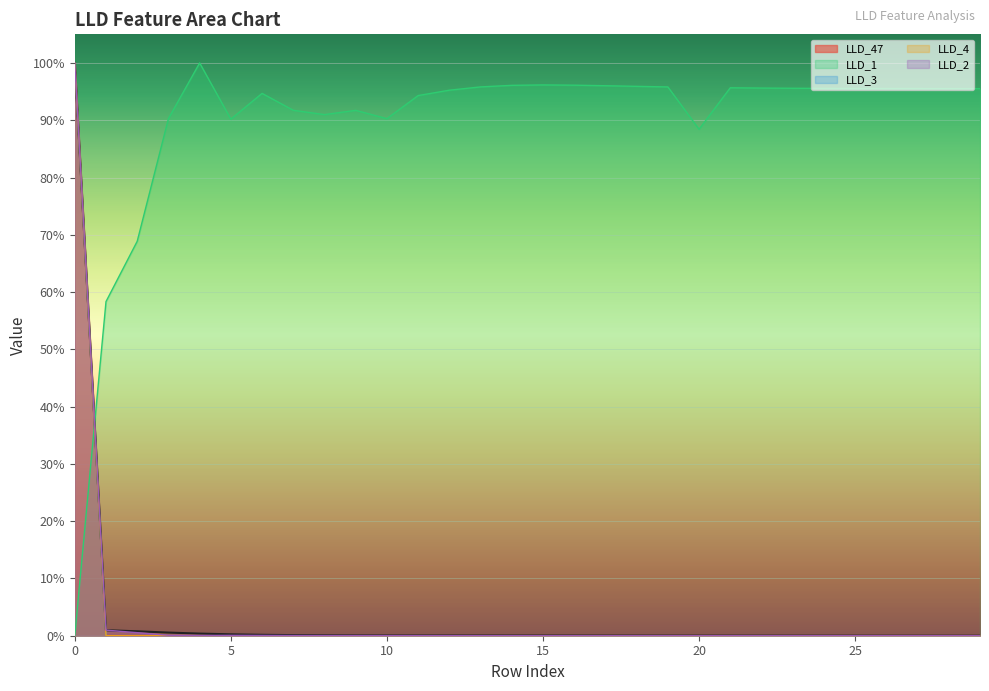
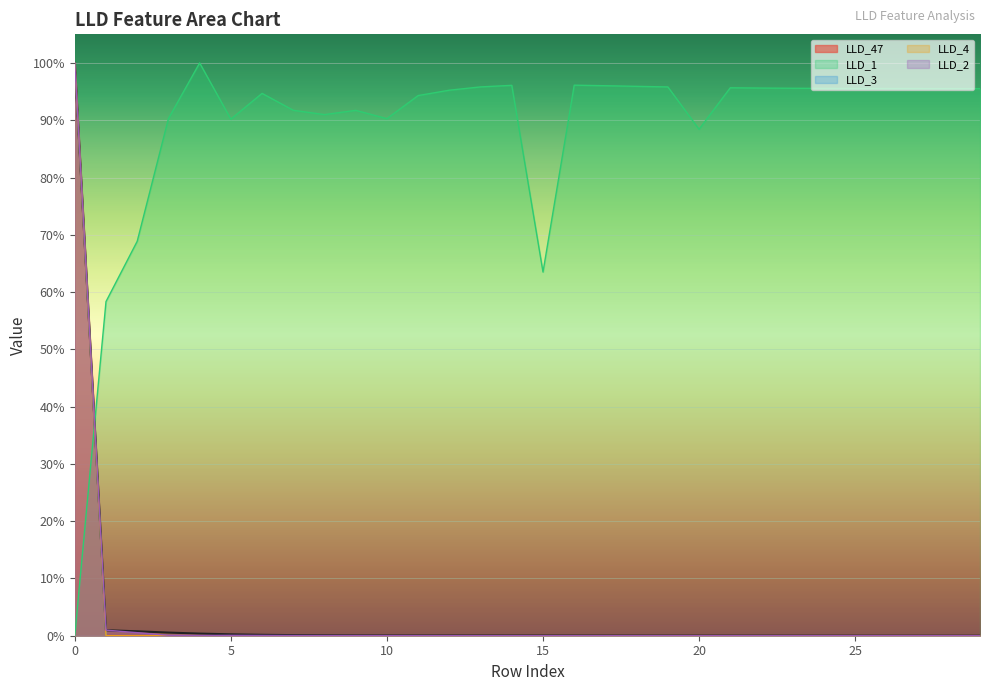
  {
    "LLD_1": {
      "0": "0%",
      "5": "90%",
      "10": "90%",
-     "15": "96%",
+     "15": "63%",
      "20": "88%"
    }
  }
